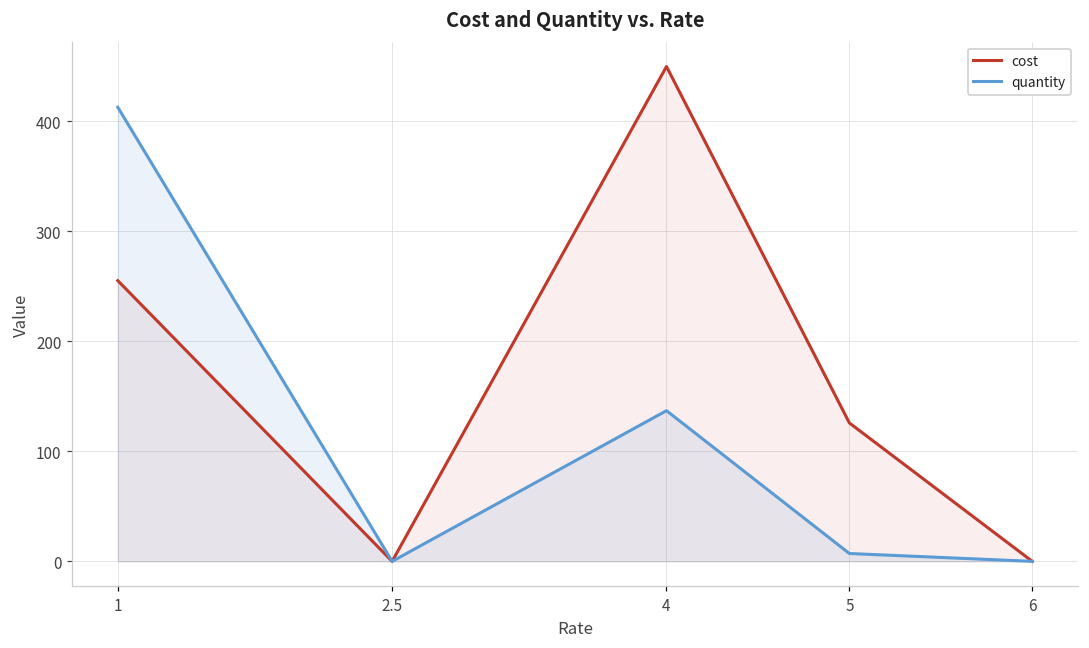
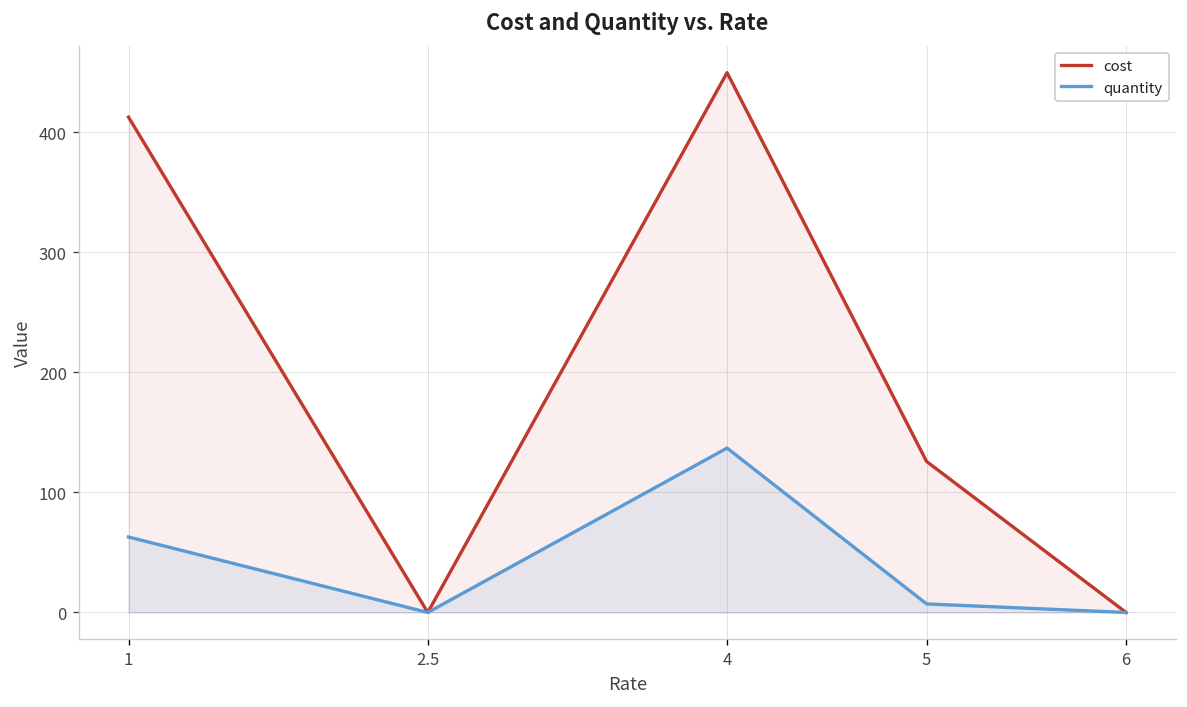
  {
    "cost": {
-     "1": 255,
+     "1": 413,
      "4": 450,
      "5": 126
    },
    "quantity": {
-     "1": 413,
+     "1": 63,
      "4": 137,
      "5": 7
    }
  }
